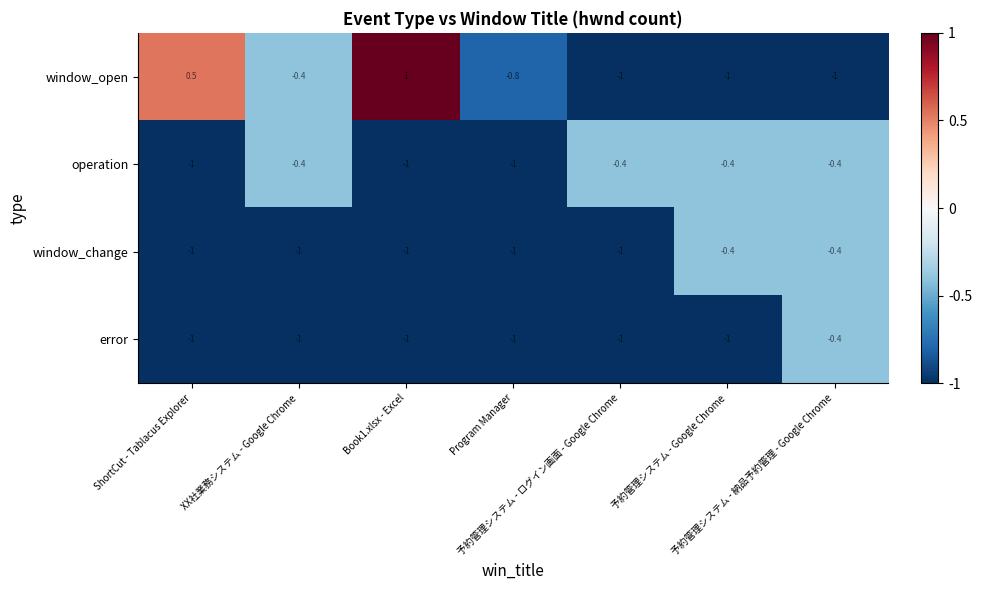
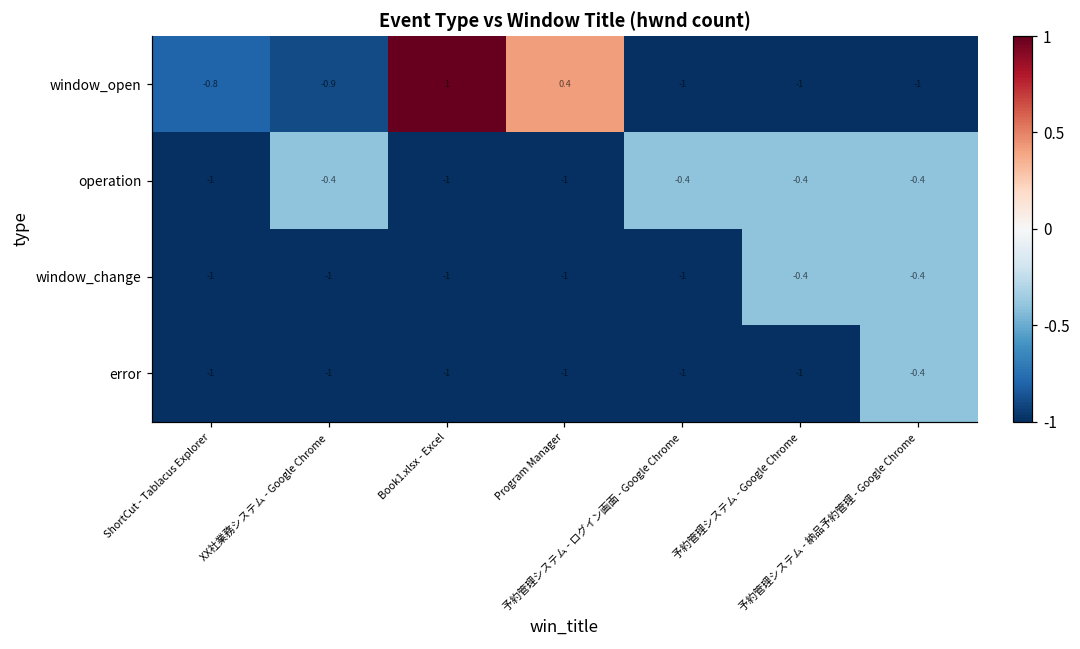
  {
    "window_open": {
-     "ShortCut - Tablacus Explorer": 0.5,
-     "XX社業務システム - Google Chrome": -0.4,
+     "ShortCut - Tablacus Explorer": -0.8,
+     "XX社業務システム - Google Chrome": -0.9,
      "Book1.xlsx - Excel": 1,
-     "Program Manager": -0.8,
+     "Program Manager": 0.4,
      "予約管理システム - ログイン画面 - Google Chrome": -1,
      "予約管理システム - Google Chrome": -1,
      "予約管理システム - 納品予約管理 - Google Chrome": -1
    },
    "operation": {
      "ShortCut - Tablacus Explorer": -1,
      "XX社業務システム - Google Chrome": -0.4,
      "Book1.xlsx - Excel": -1,
      "Program Manager": -1,
      "予約管理システム - ログイン画面 - Google Chrome": -0.4,
      "予約管理システム - Google Chrome": -0.4,
      "予約管理システム - 納品予約管理 - Google Chrome": -0.4
    },
    "window_change": {
      "ShortCut - Tablacus Explorer": -1,
      "XX社業務システム - Google Chrome": -1,
      "Book1.xlsx - Excel": -1,
      "Program Manager": -1,
      "予約管理システム - ログイン画面 - Google Chrome": -1,
      "予約管理システム - Google Chrome": -0.4,
      "予約管理システム - 納品予約管理 - Google Chrome": -0.4
    },
    "error": {
      "ShortCut - Tablacus Explorer": -1,
      "XX社業務システム - Google Chrome": -1,
      "Book1.xlsx - Excel": -1,
      "Program Manager": -1,
      "予約管理システム - ログイン画面 - Google Chrome": -1,
      "予約管理システム - Google Chrome": -1,
      "予約管理システム - 納品予約管理 - Google Chrome": -0.4
    }
  }
